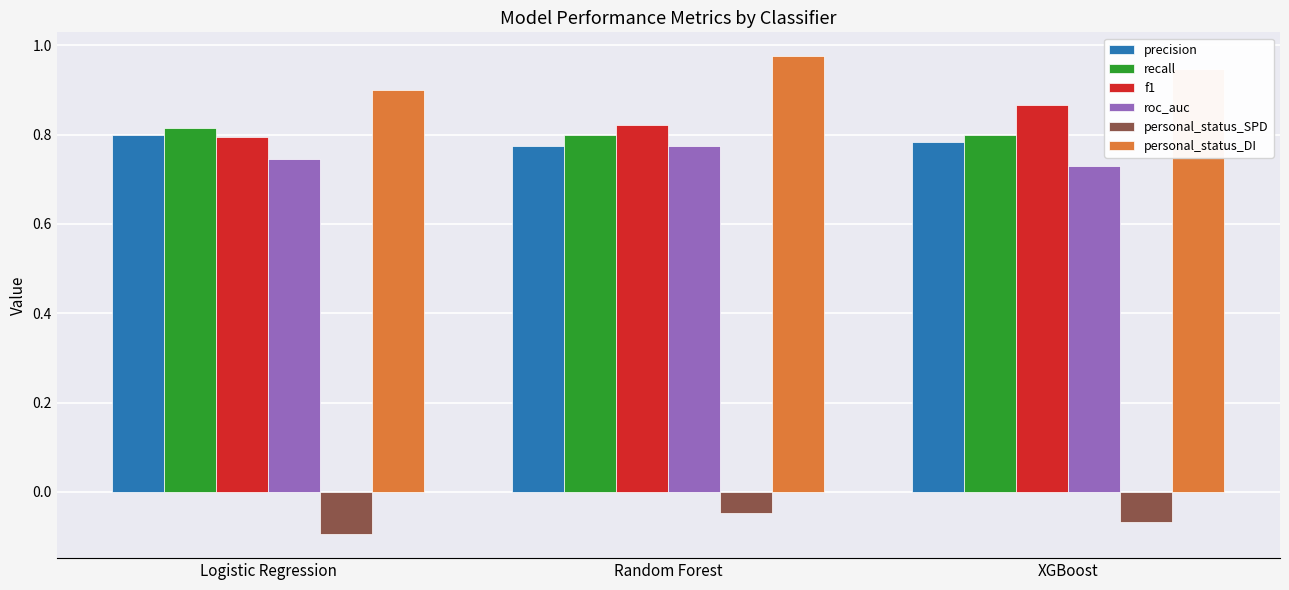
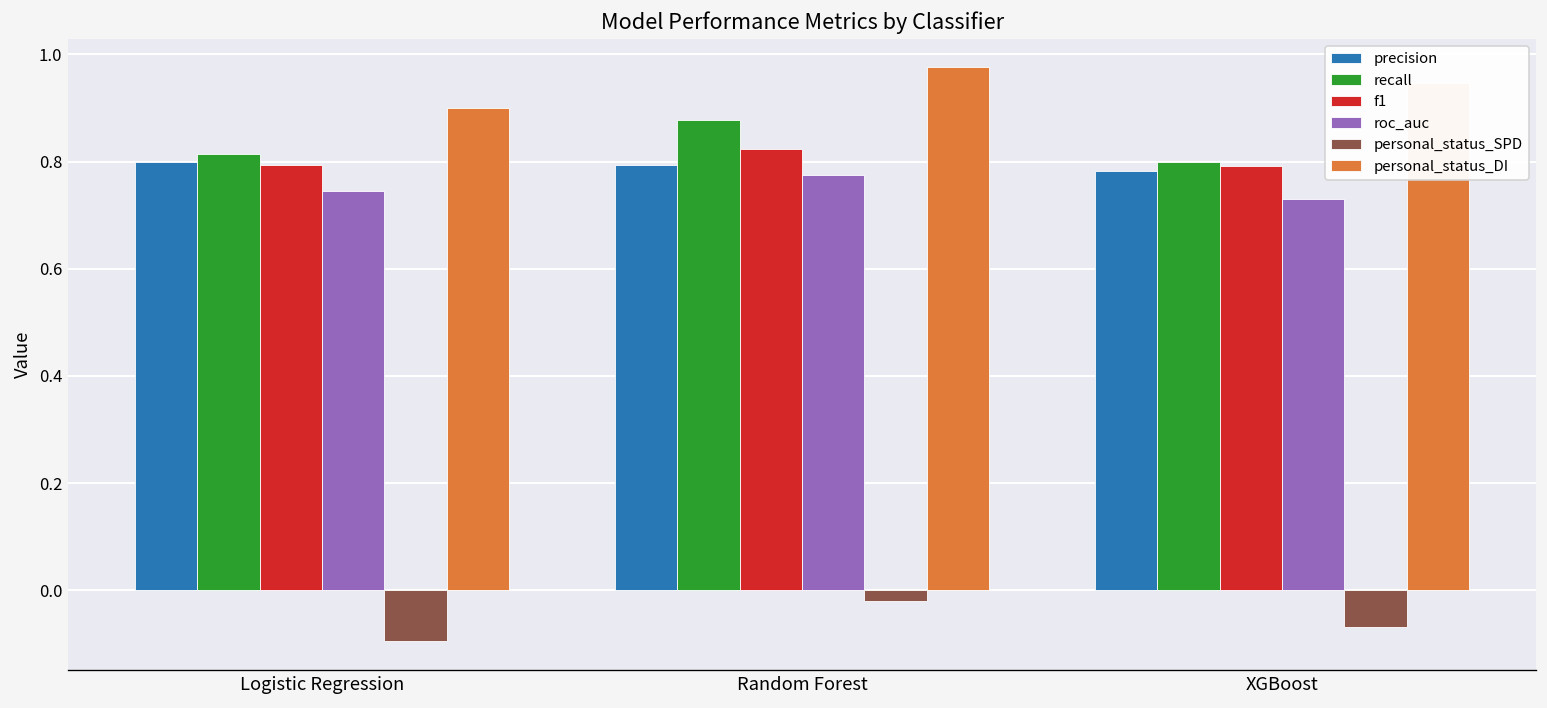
  {
    "precision": {
      "Logistic Regression": 0.80,
-     "Random Forest": 0.77,
+     "Random Forest": 0.79,
      "XGBoost": 0.78
    },
    "recall": {
      "Logistic Regression": 0.81,
-     "Random Forest": 0.80,
+     "Random Forest": 0.88,
      "XGBoost": 0.80
    },
    "f1": {
      "Logistic Regression": 0.79,
      "Random Forest": 0.82,
-     "XGBoost": 0.87
+     "XGBoost": 0.79
    },
    "roc_auc": {
      "Logistic Regression": 0.75,
      "Random Forest": 0.77,
      "XGBoost": 0.73
    },
    "personal_status_SPD": {
      "Logistic Regression": -0.09,
-     "Random Forest": -0.05,
+     "Random Forest": -0.02,
      "XGBoost": -0.07
    },
    "personal_status_DI": {
      "Logistic Regression": 0.90,
      "Random Forest": 0.98
    }
  }
